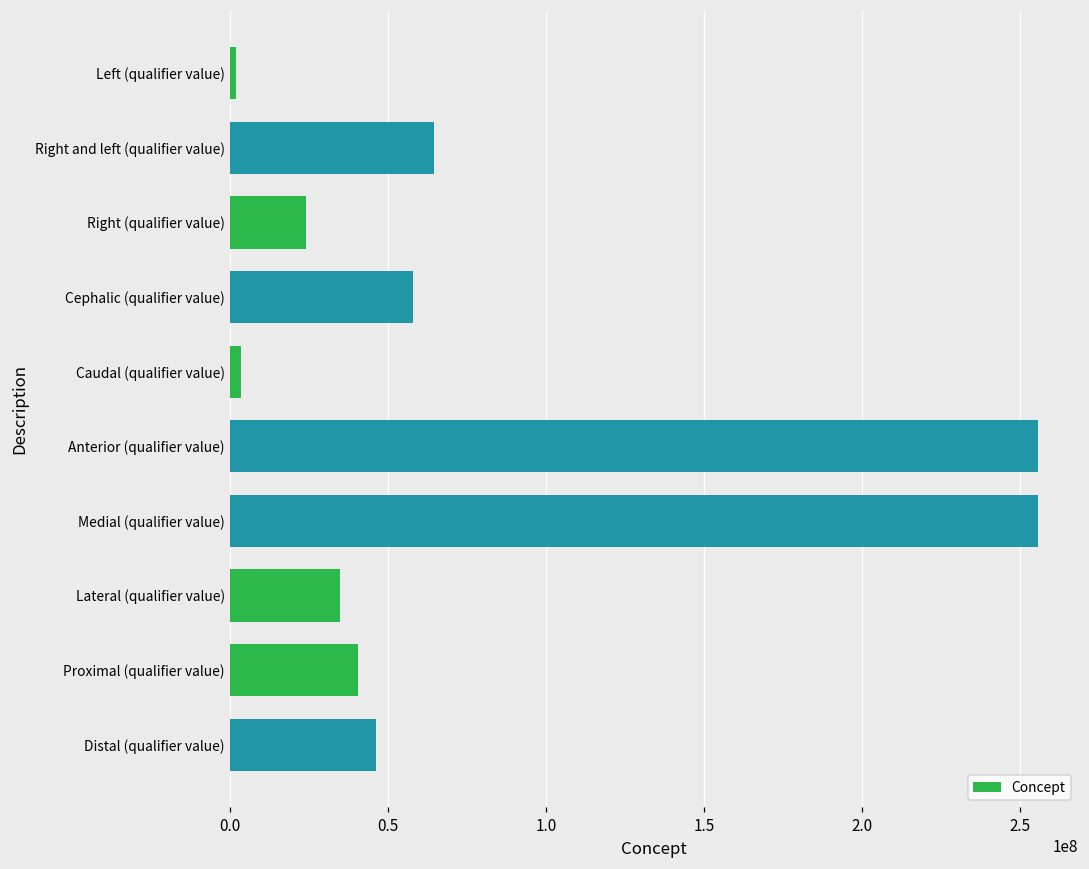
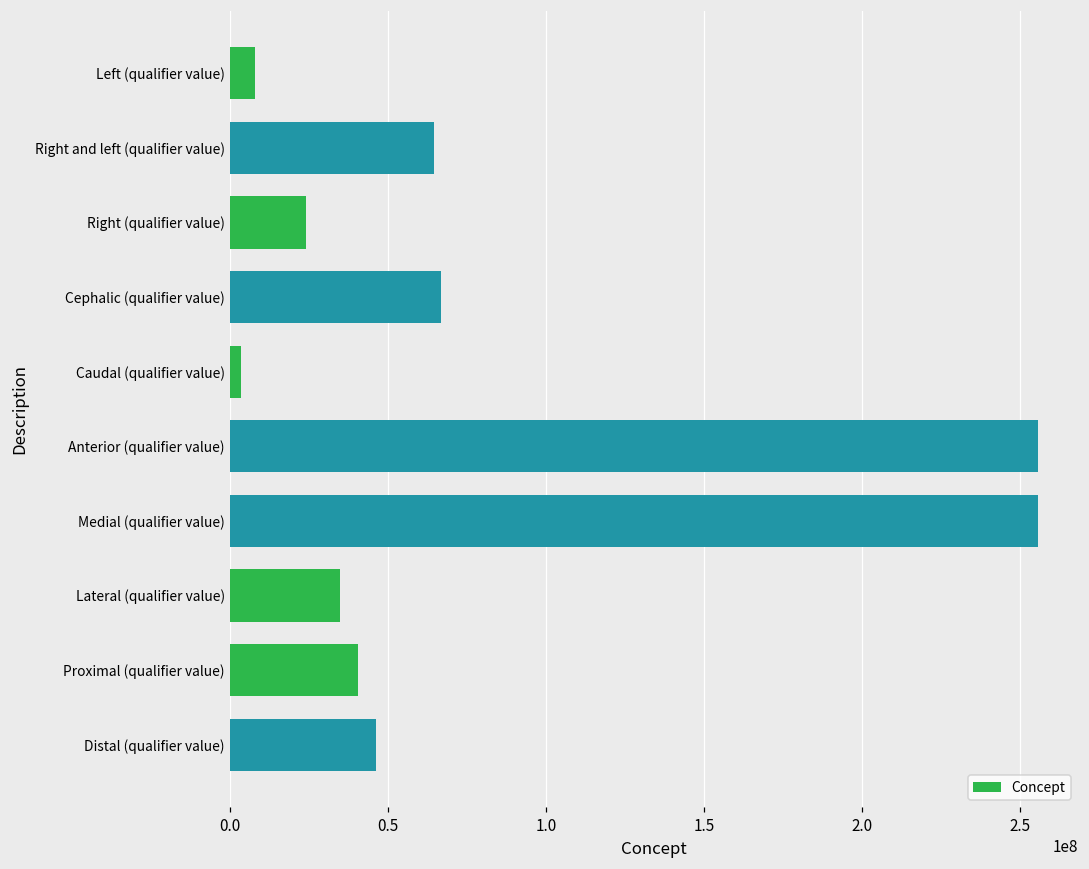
  {
-   "Left (qualifier value)": 2000000,
+   "Left (qualifier value)": 8000000,
    "Right and left (qualifier value)": 64000000,
    "Right (qualifier value)": 24000000,
-   "Cephalic (qualifier value)": 58000000,
+   "Cephalic (qualifier value)": 67000000,
    "Caudal (qualifier value)": 4000000,
    "Anterior (qualifier value)": 256000000,
    "Medial (qualifier value)": 256000000,
    "Lateral (qualifier value)": 35000000,
    "Proximal (qualifier value)": 40000000,
    "Distal (qualifier value)": 46000000
  }
